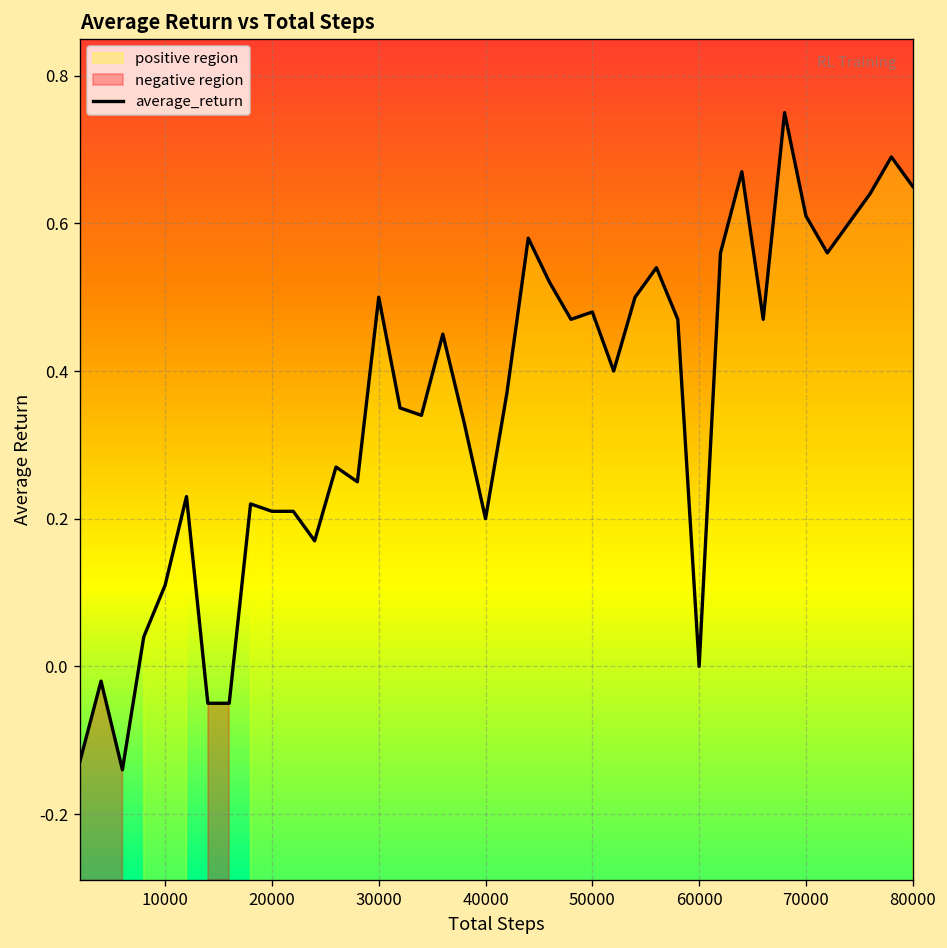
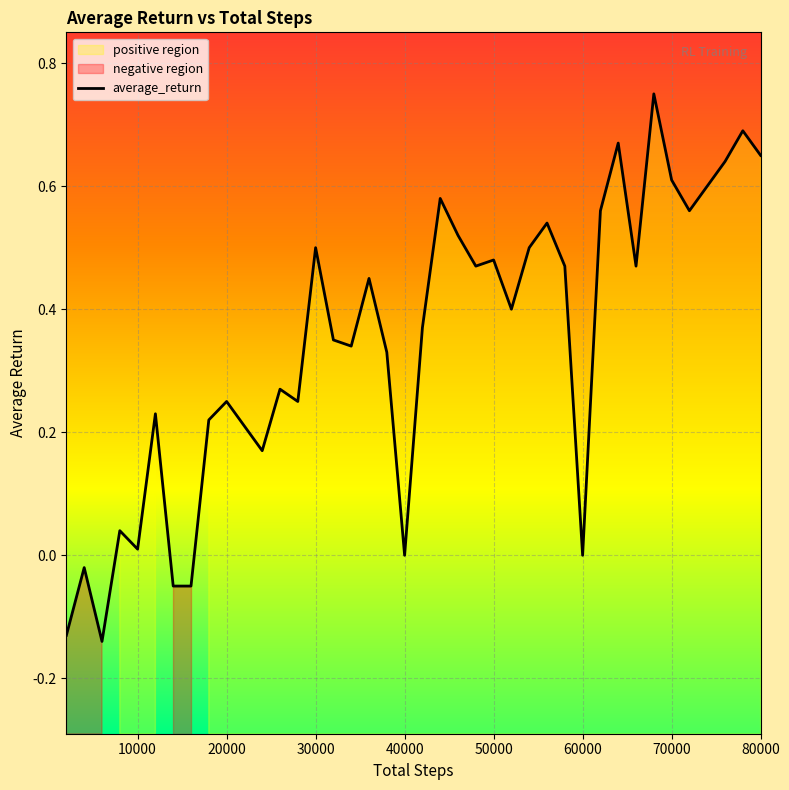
  {
-   "10000": 0.11,
-   "20000": 0.21,
+   "10000": 0.01,
+   "20000": 0.25,
    "30000": 0.50,
-   "40000": 0.2,
+   "40000": 0.0,
    "50000": 0.48,
    "60000": 0.00,
    "70000": 0.61,
    "80000": 0.65
  }
